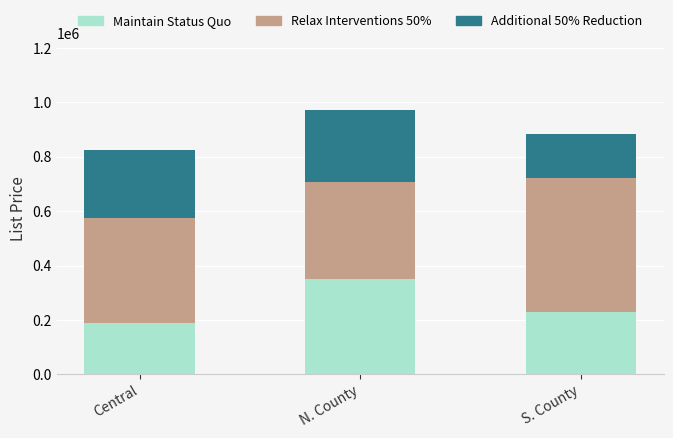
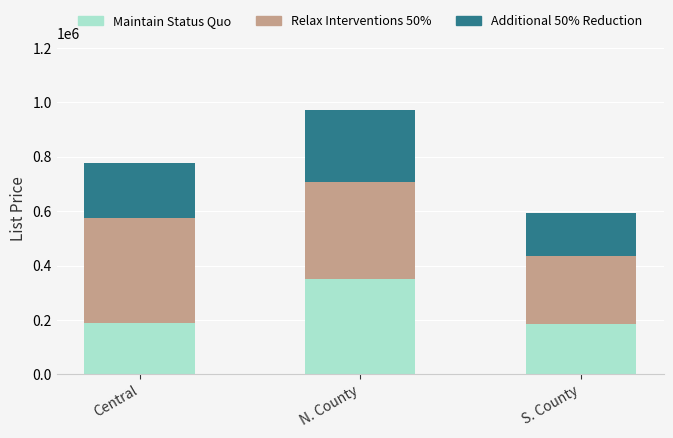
  {
    "Maintain Status Quo": {
      "Central": 190000,
      "N. County": 350000,
-     "S. County": 230000
+     "S. County": 180000
    },
    "Relax Interventions 50%": {
      "Central": 380000,
      "N. County": 360000,
-     "S. County": 490000
+     "S. County": 250000
    },
    "Additional 50% Reduction": {
-     "Central": 250000,
+     "Central": 200000,
      "N. County": 260000,
      "S. County": 160000
    }
  }
